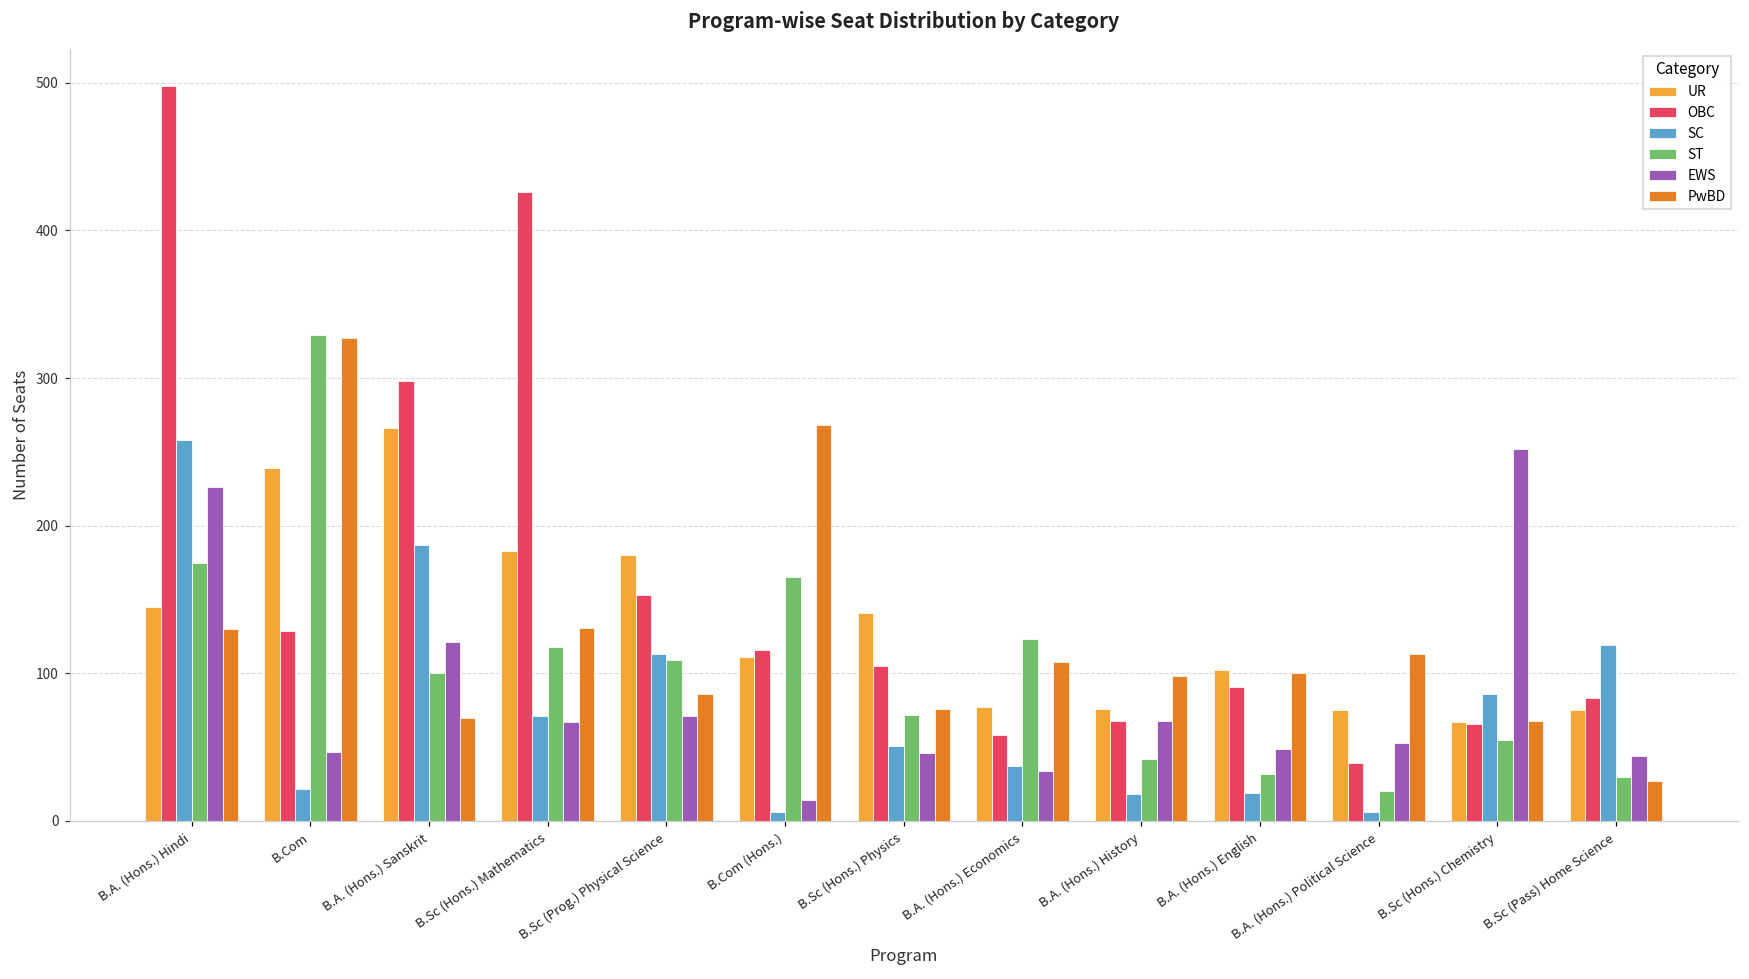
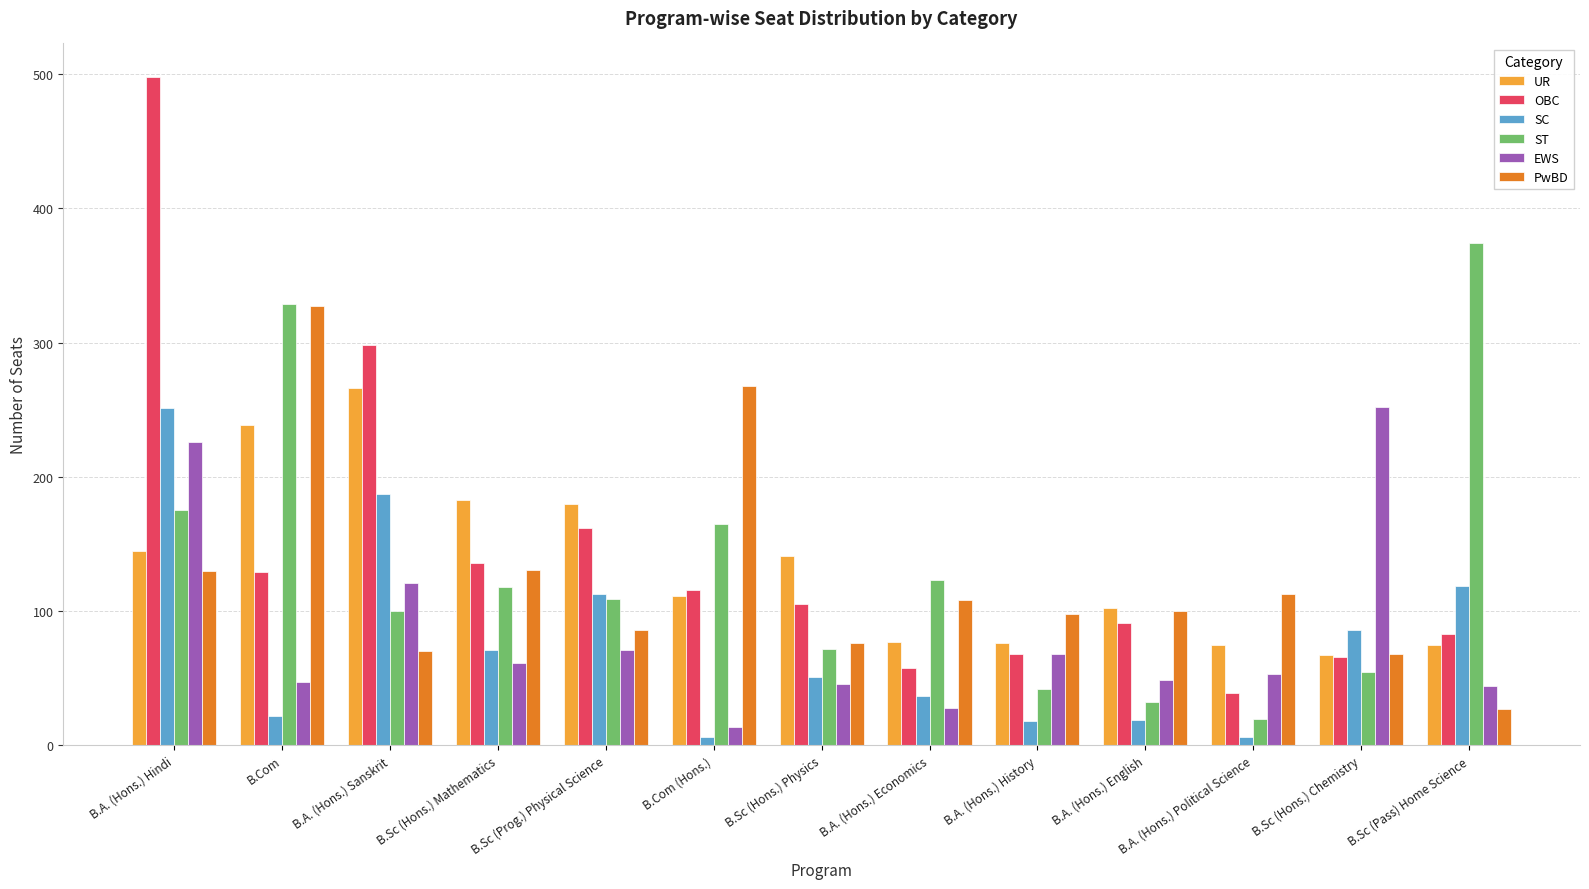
  {
    "OBC": {
      "B.A. (Hons.) Hindi": 498,
      "B.Com": 129,
      "B.A. (Hons.) Sanskrit": 298,
-     "B.Sc (Hons.) Mathematics": 426,
-     "B.Sc (Prog.) Physical Science": 153,
+     "B.Sc (Hons.) Mathematics": 136,
+     "B.Sc (Prog.) Physical Science": 162,
      "B.Com (Hons.)": 116,
      "B.Sc (Hons.) Physics": 105,
      "B.A. (Hons.) Economics": 58,
      "B.A. (Hons.) History": 68,
      "B.A. (Hons.) English": 91,
      "B.A. (Hons.) Political Science": 39,
      "B.Sc (Hons.) Chemistry": 66,
      "B.Sc (Pass) Home Science": 83
    },
    "SC": {
-     "B.A. (Hons.) Hindi": 258,
+     "B.A. (Hons.) Hindi": 251,
      "B.Com": 22,
      "B.A. (Hons.) Sanskrit": 187,
      "B.Sc (Hons.) Mathematics": 71,
      "B.Sc (Prog.) Physical Science": 113,
      "B.Com (Hons.)": 6,
      "B.Sc (Hons.) Physics": 51,
      "B.A. (Hons.) Economics": 37,
      "B.A. (Hons.) History": 18,
      "B.A. (Hons.) English": 19,
      "B.A. (Hons.) Political Science": 6,
      "B.Sc (Hons.) Chemistry": 86,
      "B.Sc (Pass) Home Science": 119
    },
    "ST": {
      "B.A. (Hons.) Hindi": 175,
      "B.Com": 329,
      "B.A. (Hons.) Sanskrit": 100,
      "B.Sc (Hons.) Mathematics": 118,
      "B.Sc (Prog.) Physical Science": 109,
      "B.Com (Hons.)": 165,
      "B.Sc (Hons.) Physics": 72,
      "B.A. (Hons.) Economics": 123,
      "B.A. (Hons.) History": 42,
      "B.A. (Hons.) English": 32,
      "B.A. (Hons.) Political Science": 20,
      "B.Sc (Hons.) Chemistry": 55,
-     "B.Sc (Pass) Home Science": 30
+     "B.Sc (Pass) Home Science": 374
    },
    "EWS": {
      "B.A. (Hons.) Hindi": 226,
      "B.Com": 47,
      "B.A. (Hons.) Sanskrit": 121,
-     "B.Sc (Hons.) Mathematics": 67,
+     "B.Sc (Hons.) Mathematics": 61,
      "B.Sc (Prog.) Physical Science": 71,
      "B.Com (Hons.)": 14,
      "B.Sc (Hons.) Physics": 46,
-     "B.A. (Hons.) Economics": 34,
+     "B.A. (Hons.) Economics": 28,
      "B.A. (Hons.) History": 68,
      "B.A. (Hons.) English": 49,
      "B.A. (Hons.) Political Science": 53,
      "B.Sc (Hons.) Chemistry": 252,
      "B.Sc (Pass) Home Science": 44
    }
  }
